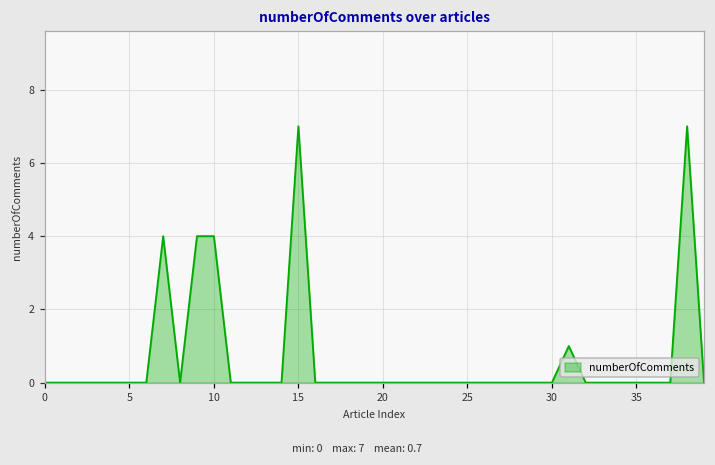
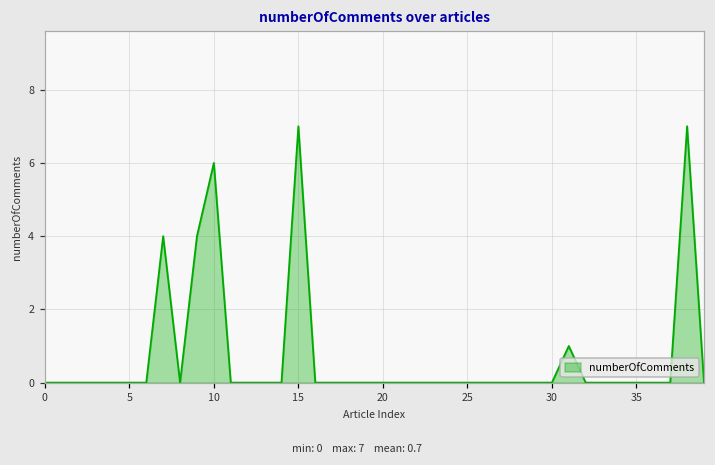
  {
    "0": 0,
    "5": 0,
-   "10": 4,
+   "10": 6,
    "15": 7,
    "20": 0,
    "25": 0,
    "30": 0,
    "35": 0
  }
